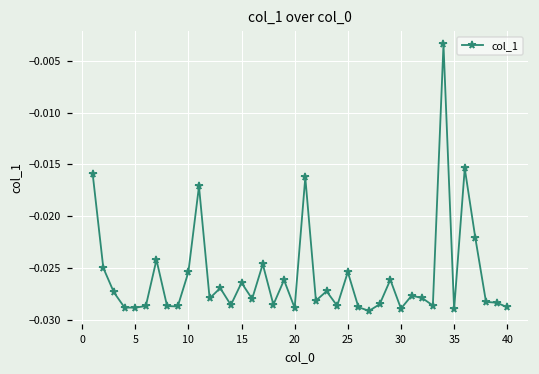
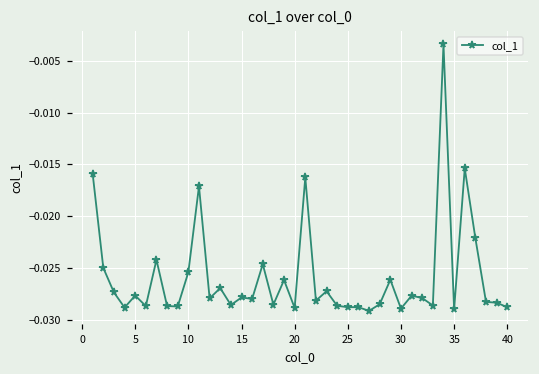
  {
-   "5": -0.029,
+   "5": -0.028,
    "10": -0.025,
-   "15": -0.026,
+   "15": -0.028,
    "20": -0.029,
-   "25": -0.025,
+   "25": -0.029,
    "30": -0.029,
    "35": -0.029,
    "40": -0.029
  }
